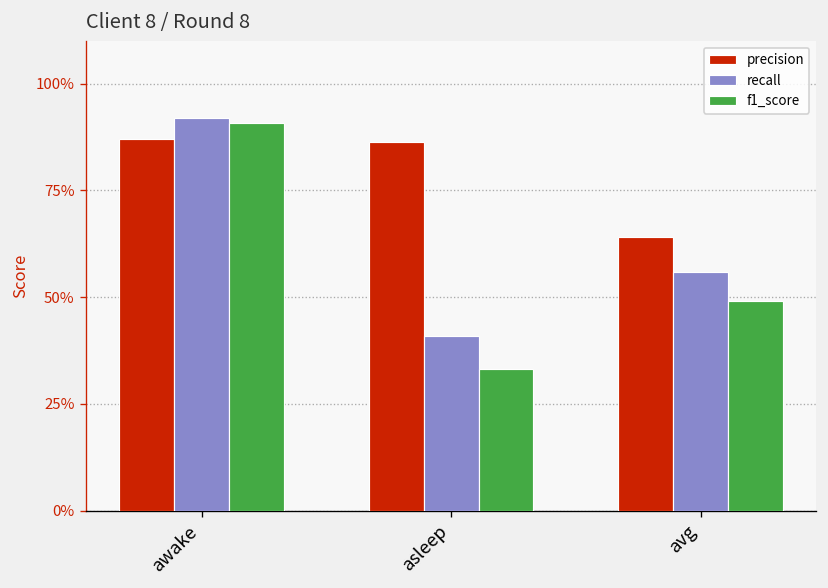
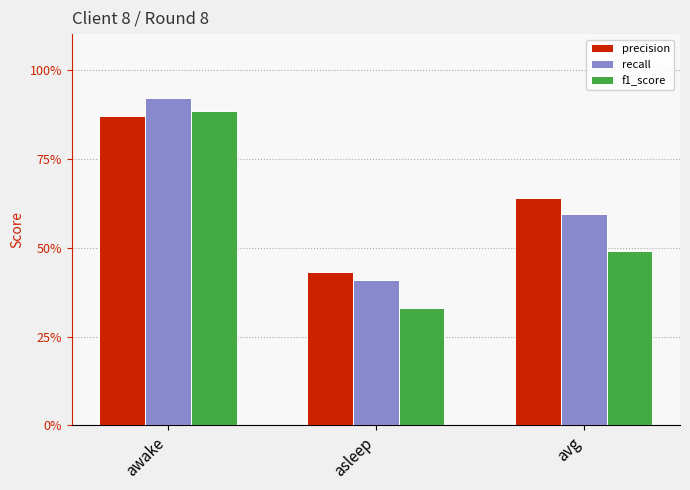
  {
    "precision": {
      "awake": "87%",
-     "asleep": "86%",
+     "asleep": "43%",
      "avg": "64%"
    },
    "recall": {
      "awake": "92%",
      "asleep": "41%",
-     "avg": "56%"
+     "avg": "59%"
    },
    "f1_score": {
-     "awake": "91%",
+     "awake": "88%",
      "asleep": "33%",
      "avg": "49%"
    }
  }
